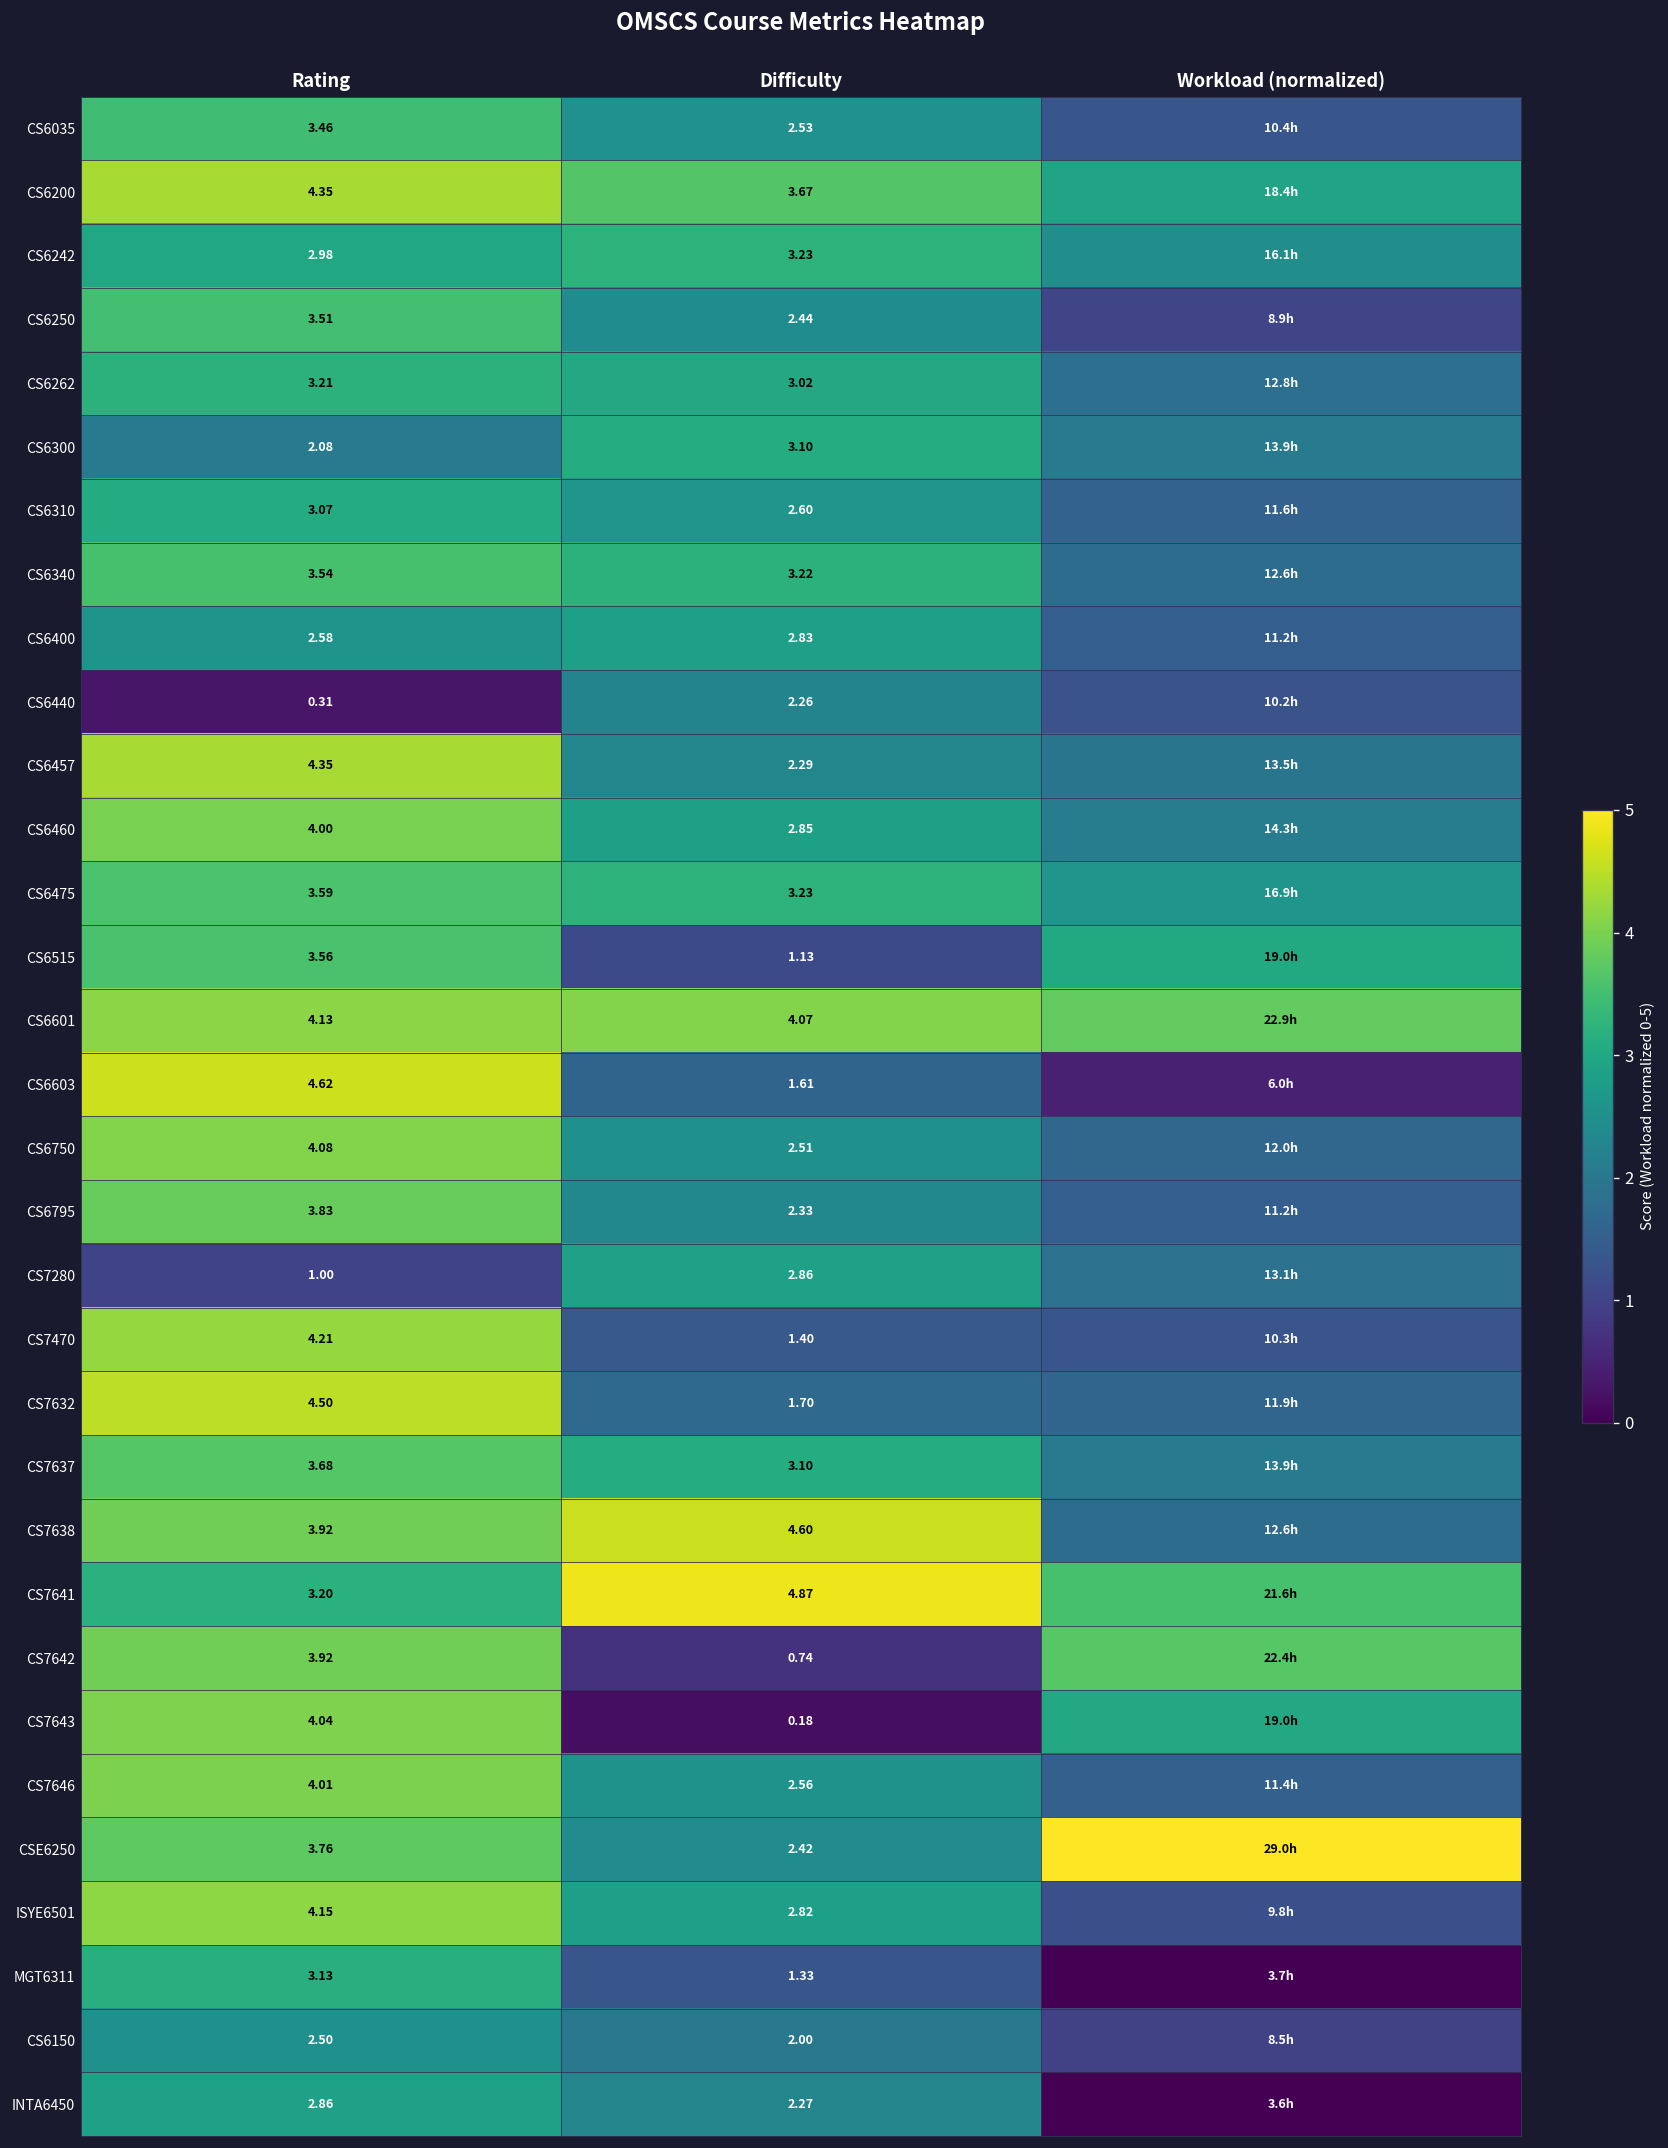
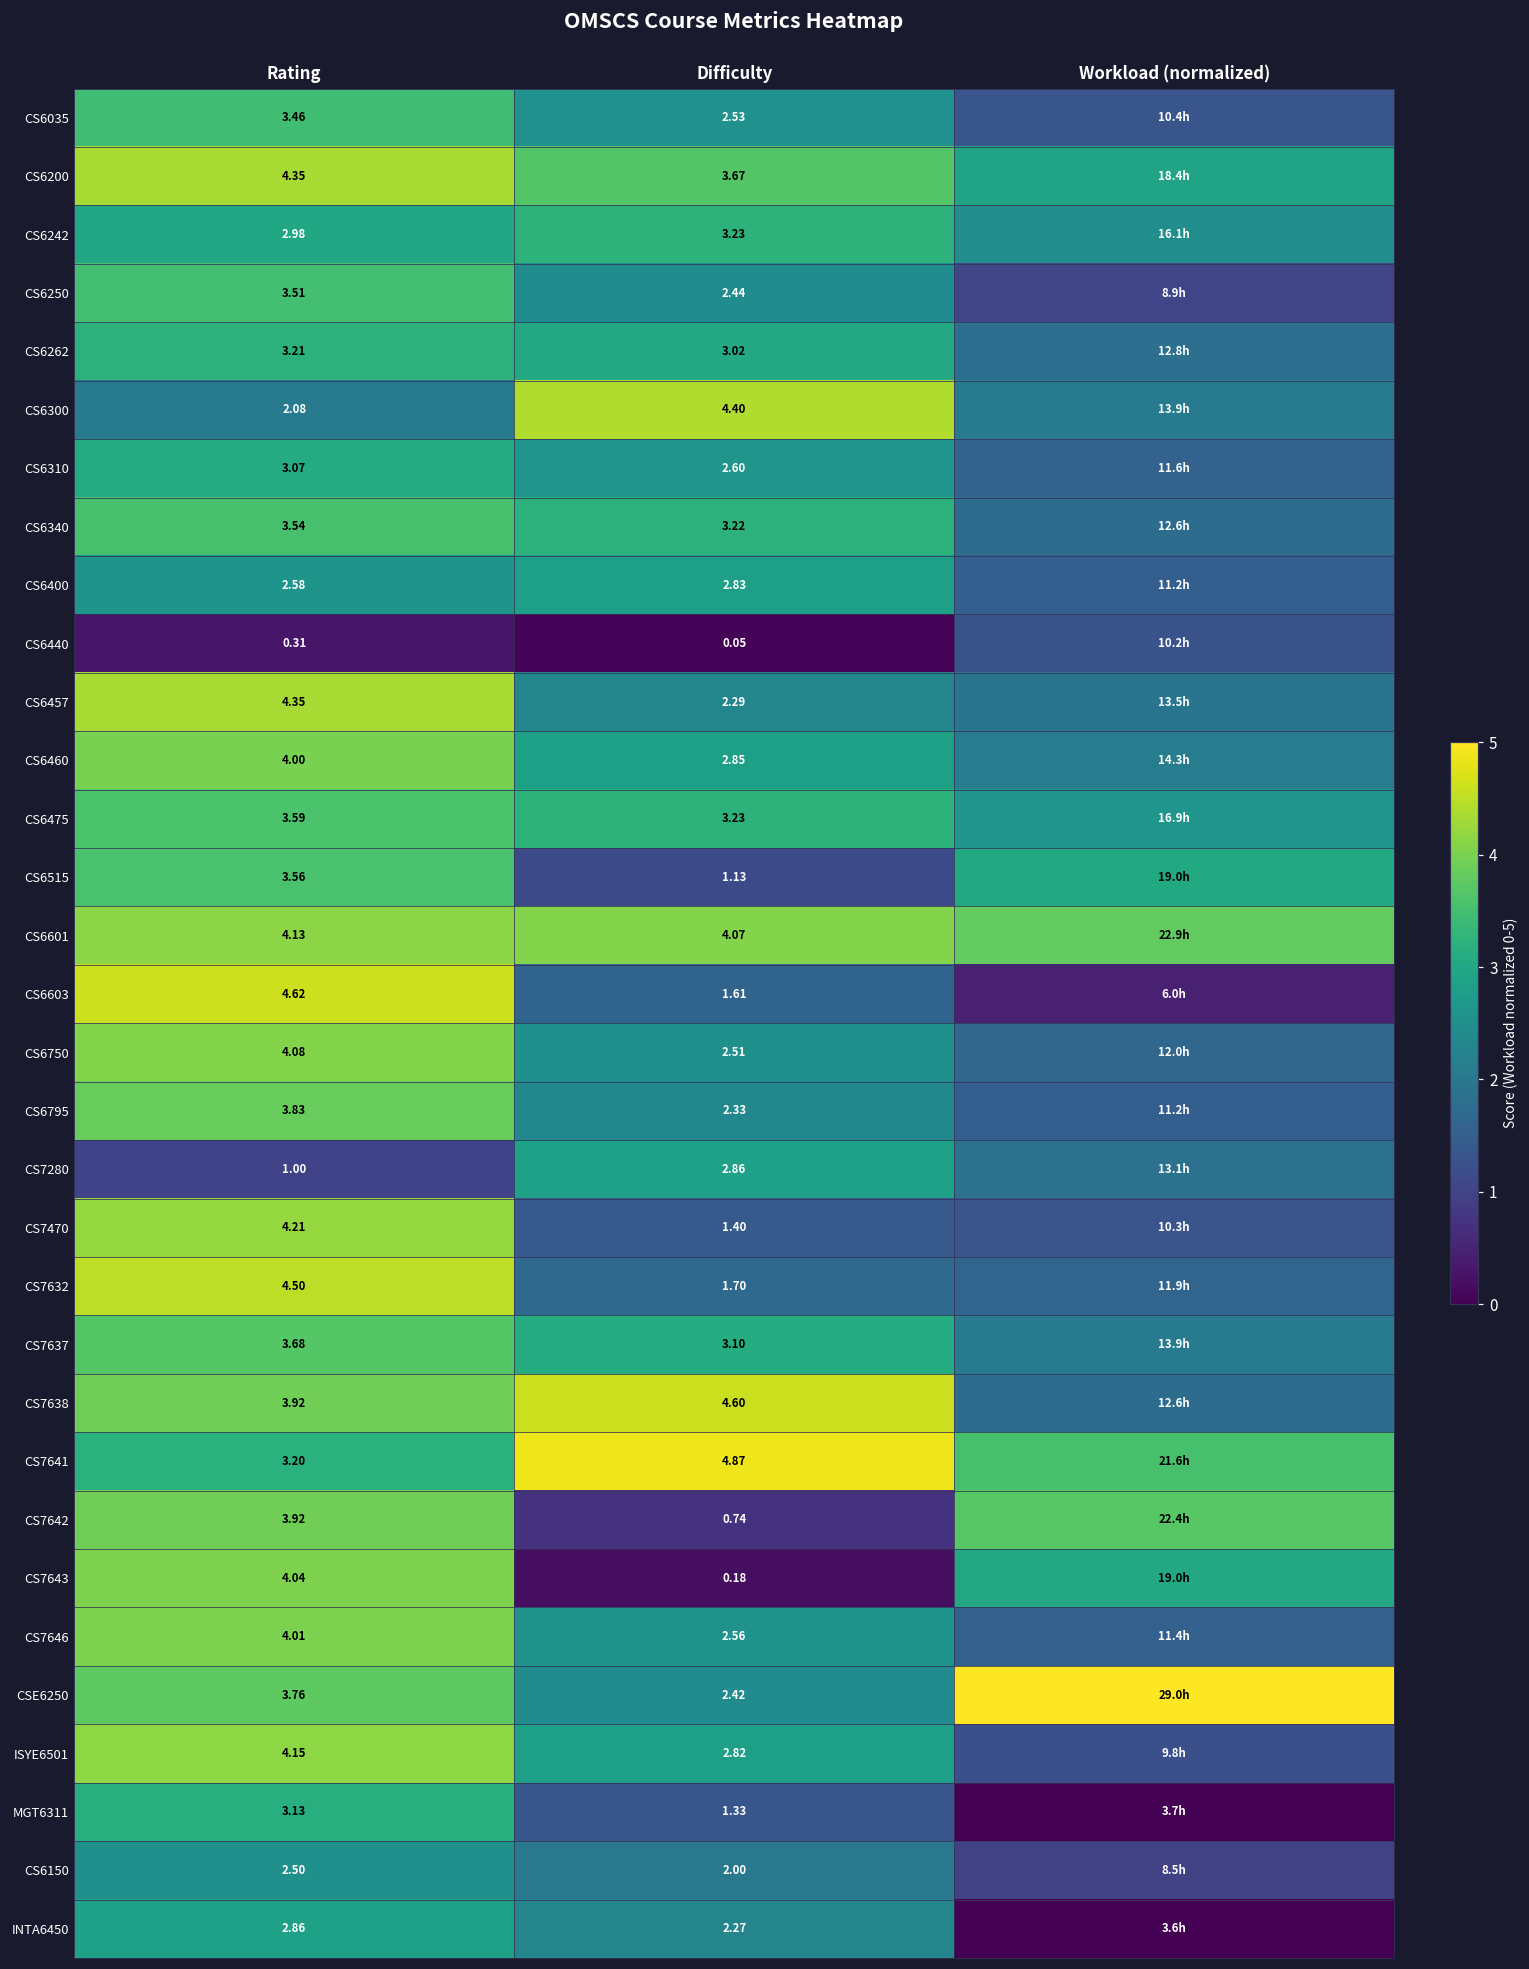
  {
    "CS6035": {
      "Rating": "3.46",
      "Difficulty": "2.53",
      "Workload (normalized)": "10.4h"
    },
    "CS6200": {
      "Rating": "4.35",
      "Difficulty": "3.67",
      "Workload (normalized)": "18.4h"
    },
    "CS6242": {
      "Rating": "2.98",
      "Difficulty": "3.23",
      "Workload (normalized)": "16.1h"
    },
    "CS6250": {
      "Rating": "3.51",
      "Difficulty": "2.44",
      "Workload (normalized)": "8.9h"
    },
    "CS6262": {
      "Rating": "3.21",
      "Difficulty": "3.02",
      "Workload (normalized)": "12.8h"
    },
    "CS6300": {
      "Rating": "2.08",
-     "Difficulty": "3.10",
+     "Difficulty": "4.40",
      "Workload (normalized)": "13.9h"
    },
    "CS6310": {
      "Rating": "3.07",
      "Difficulty": "2.60",
      "Workload (normalized)": "11.6h"
    },
    "CS6340": {
      "Rating": "3.54",
      "Difficulty": "3.22",
      "Workload (normalized)": "12.6h"
    },
    "CS6400": {
      "Rating": "2.58",
      "Difficulty": "2.83",
      "Workload (normalized)": "11.2h"
    },
    "CS6440": {
      "Rating": "0.31",
-     "Difficulty": "2.26",
+     "Difficulty": "0.05",
      "Workload (normalized)": "10.2h"
    },
    "CS6457": {
      "Rating": "4.35",
      "Difficulty": "2.29",
      "Workload (normalized)": "13.5h"
    },
    "CS6460": {
      "Rating": "4.00",
      "Difficulty": "2.85",
      "Workload (normalized)": "14.3h"
    },
    "CS6475": {
      "Rating": "3.59",
      "Difficulty": "3.23",
      "Workload (normalized)": "16.9h"
    },
    "CS6515": {
      "Rating": "3.56",
      "Difficulty": "1.13",
      "Workload (normalized)": "19.0h"
    },
    "CS6601": {
      "Rating": "4.13",
      "Difficulty": "4.07",
      "Workload (normalized)": "22.9h"
    },
    "CS6603": {
      "Rating": "4.62",
      "Difficulty": "1.61",
      "Workload (normalized)": "6.0h"
    },
    "CS6750": {
      "Rating": "4.08",
      "Difficulty": "2.51",
      "Workload (normalized)": "12.0h"
    },
    "CS6795": {
      "Rating": "3.83",
      "Difficulty": "2.33",
      "Workload (normalized)": "11.2h"
    },
    "CS7280": {
      "Rating": "1.00",
      "Difficulty": "2.86",
      "Workload (normalized)": "13.1h"
    },
    "CS7470": {
      "Rating": "4.21",
      "Difficulty": "1.40",
      "Workload (normalized)": "10.3h"
    },
    "CS7632": {
      "Rating": "4.50",
      "Difficulty": "1.70",
      "Workload (normalized)": "11.9h"
    },
    "CS7637": {
      "Rating": "3.68",
      "Difficulty": "3.10",
      "Workload (normalized)": "13.9h"
    },
    "CS7638": {
      "Rating": "3.92",
      "Difficulty": "4.60",
      "Workload (normalized)": "12.6h"
    },
    "CS7641": {
      "Rating": "3.20",
      "Difficulty": "4.87",
      "Workload (normalized)": "21.6h"
    },
    "CS7642": {
      "Rating": "3.92",
      "Difficulty": "0.74",
      "Workload (normalized)": "22.4h"
    },
    "CS7643": {
      "Rating": "4.04",
      "Difficulty": "0.18",
      "Workload (normalized)": "19.0h"
    },
    "CS7646": {
      "Rating": "4.01",
      "Difficulty": "2.56",
      "Workload (normalized)": "11.4h"
    },
    "CSE6250": {
      "Rating": "3.76",
      "Difficulty": "2.42",
      "Workload (normalized)": "29.0h"
    },
    "ISYE6501": {
      "Rating": "4.15",
      "Difficulty": "2.82",
      "Workload (normalized)": "9.8h"
    },
    "MGT6311": {
      "Rating": "3.13",
      "Difficulty": "1.33",
      "Workload (normalized)": "3.7h"
    },
    "CS6150": {
      "Rating": "2.50",
      "Difficulty": "2.00",
      "Workload (normalized)": "8.5h"
    },
    "INTA6450": {
      "Rating": "2.86",
      "Difficulty": "2.27",
      "Workload (normalized)": "3.6h"
    }
  }
